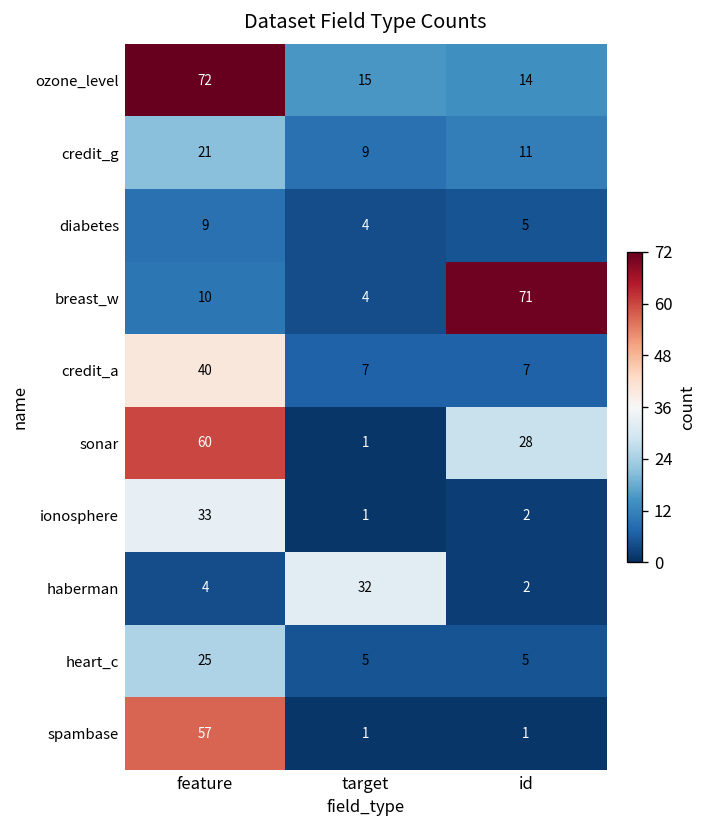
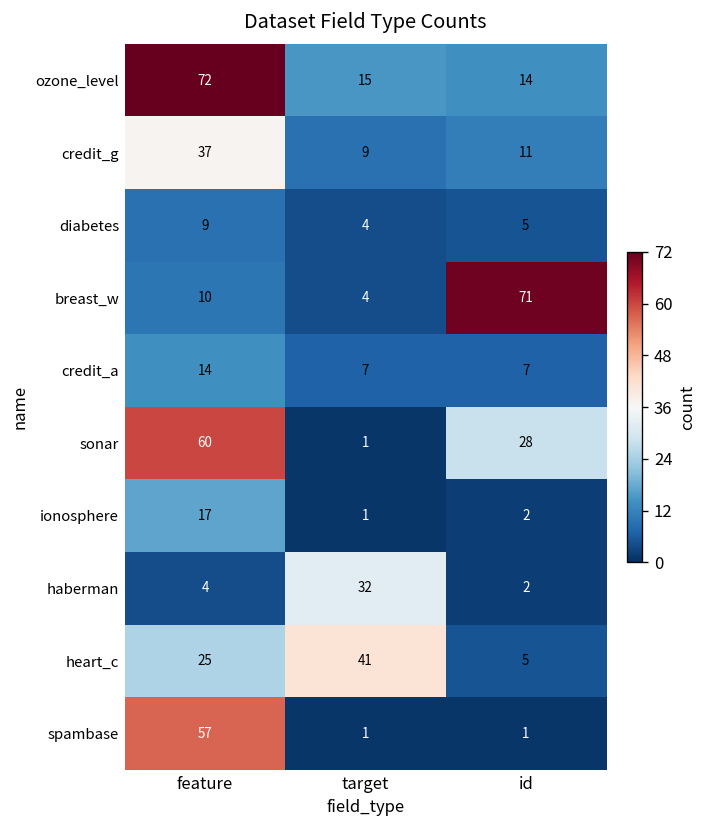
  {
    "ozone_level": {
      "feature": 72,
      "target": 15,
      "id": 14
    },
    "credit_g": {
-     "feature": 21,
+     "feature": 37,
      "target": 9,
      "id": 11
    },
    "diabetes": {
      "feature": 9,
      "target": 4,
      "id": 5
    },
    "breast_w": {
      "feature": 10,
      "target": 4,
      "id": 71
    },
    "credit_a": {
-     "feature": 40,
+     "feature": 14,
      "target": 7,
      "id": 7
    },
    "sonar": {
      "feature": 60,
      "target": 1,
      "id": 28
    },
    "ionosphere": {
-     "feature": 33,
+     "feature": 17,
      "target": 1,
      "id": 2
    },
    "haberman": {
      "feature": 4,
      "target": 32,
      "id": 2
    },
    "heart_c": {
      "feature": 25,
-     "target": 5,
+     "target": 41,
      "id": 5
    },
    "spambase": {
      "feature": 57,
      "target": 1,
      "id": 1
    }
  }
